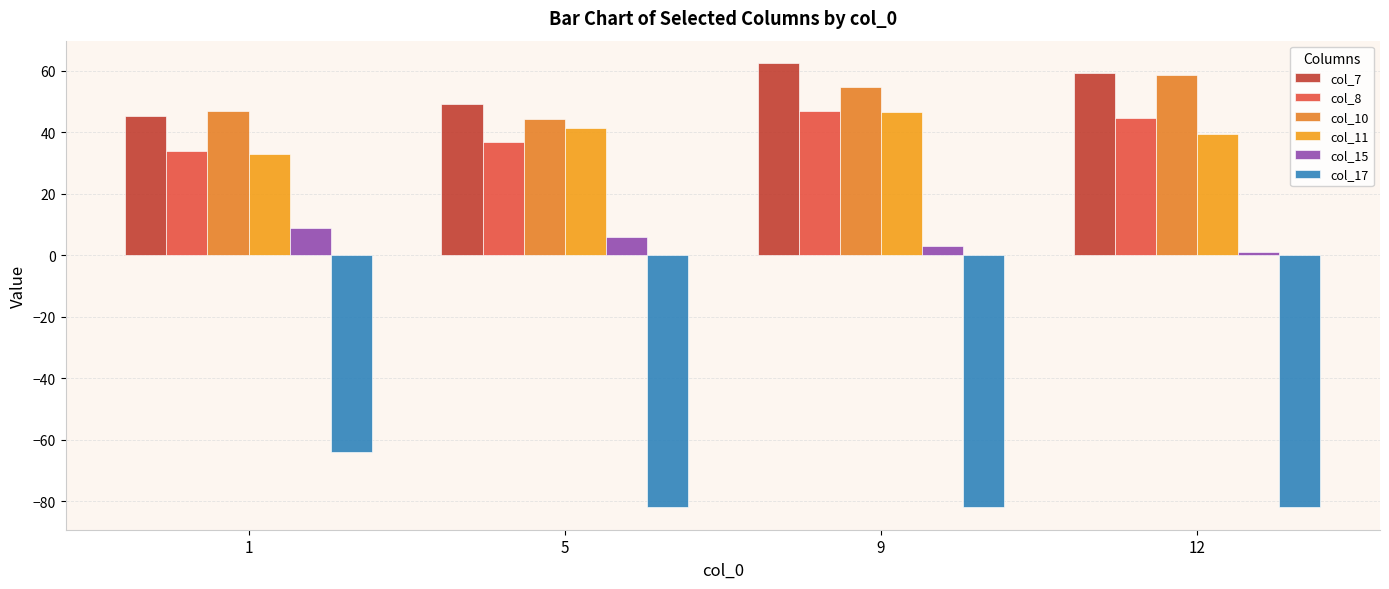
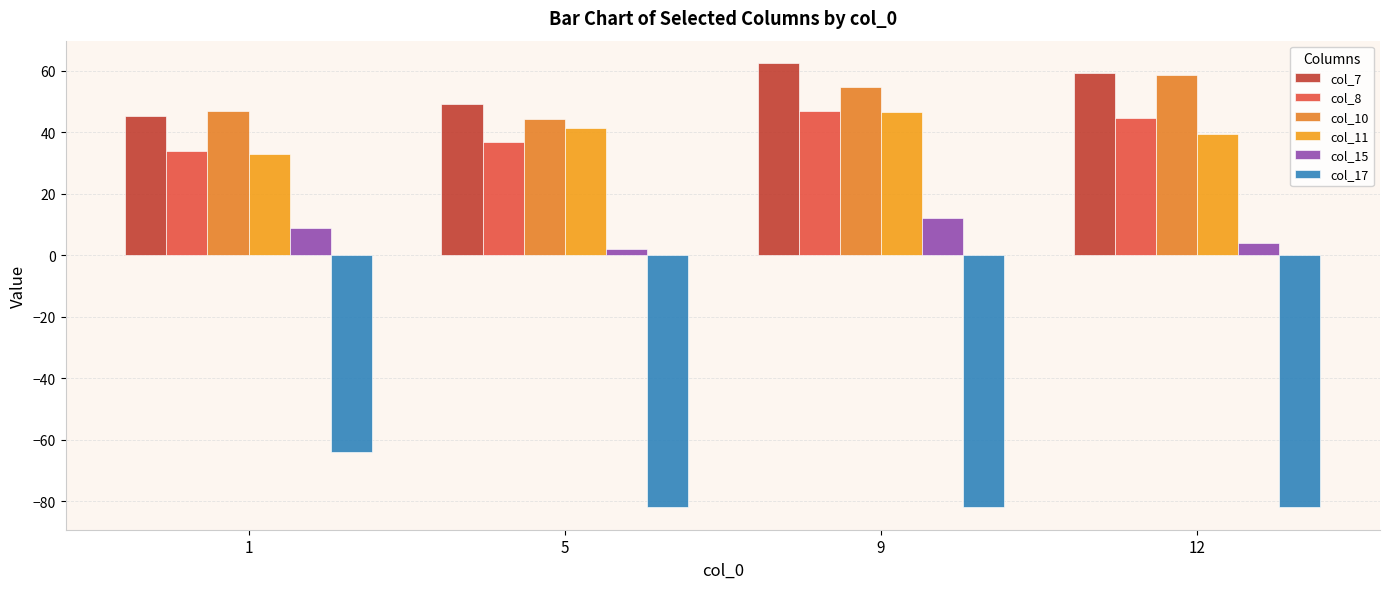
  {
    "col_15": {
      "1": 9,
-     "5": 6,
-     "9": 3,
-     "12": 1
+     "5": 2,
+     "9": 12,
+     "12": 4
    },
    "col_17": {
      "1": -64,
      "5": -82,
      "9": -82,
      "12": -82
    }
  }
